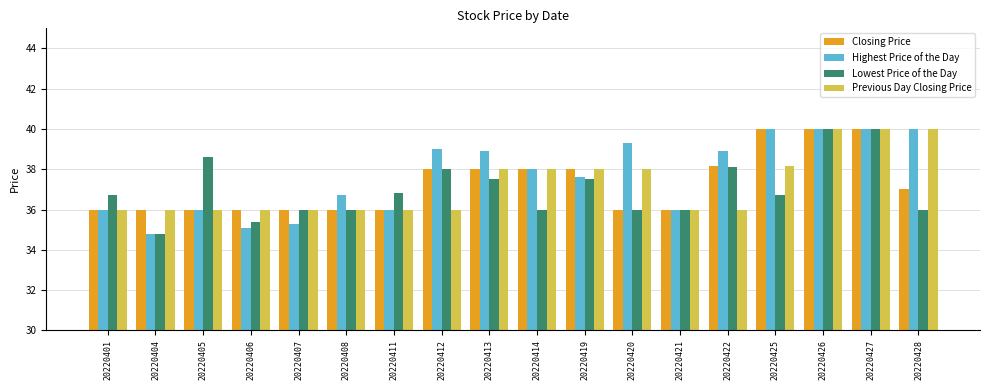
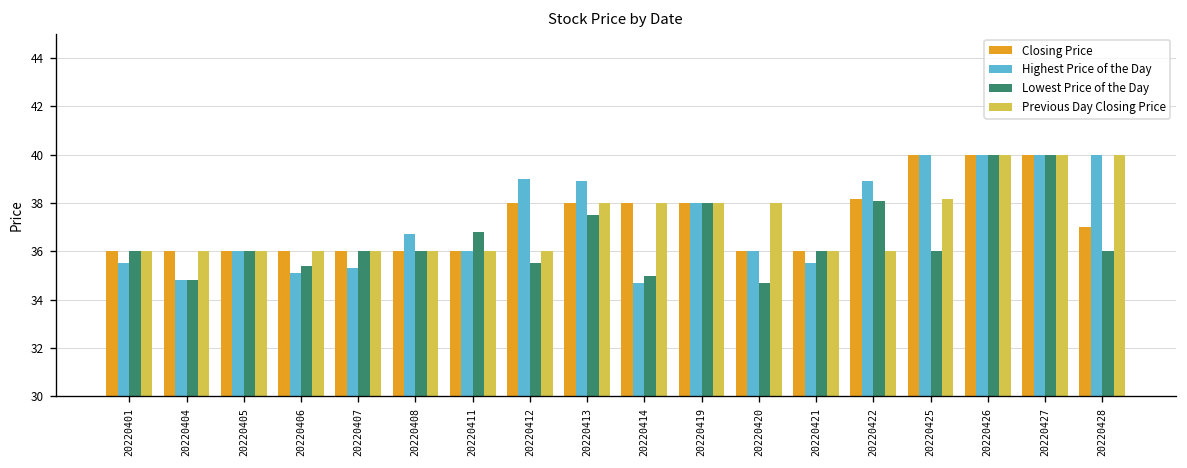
  {
    "Highest Price of the Day": {
-     "20220401": 36.0,
+     "20220401": 35.5,
      "20220404": 34.8,
      "20220405": 36.0,
      "20220406": 35.1,
      "20220407": 35.3,
      "20220408": 36.7,
      "20220411": 36.0,
      "20220412": 39.0,
      "20220413": 38.9,
-     "20220414": 38.0,
-     "20220419": 37.6,
-     "20220420": 39.3,
-     "20220421": 36.0,
+     "20220414": 34.7,
+     "20220419": 38.0,
+     "20220420": 36.0,
+     "20220421": 35.5,
      "20220422": 38.9,
      "20220425": 40.0,
      "20220426": 40.0,
      "20220427": 40.0,
      "20220428": 40.0
    },
    "Lowest Price of the Day": {
-     "20220401": 36.7,
+     "20220401": 36.0,
      "20220404": 34.8,
-     "20220405": 38.6,
+     "20220405": 36.0,
      "20220406": 35.4,
      "20220407": 36.0,
      "20220408": 36.0,
      "20220411": 36.8,
-     "20220412": 38.0,
+     "20220412": 35.5,
      "20220413": 37.5,
-     "20220414": 36,
-     "20220419": 37.5,
-     "20220420": 36.0,
+     "20220414": 35,
+     "20220419": 38.0,
+     "20220420": 34.7,
      "20220421": 36.0,
      "20220422": 38.1,
-     "20220425": 36.7,
+     "20220425": 36.0,
      "20220426": 40.0,
      "20220427": 40.0,
      "20220428": 36.0
    }
  }
